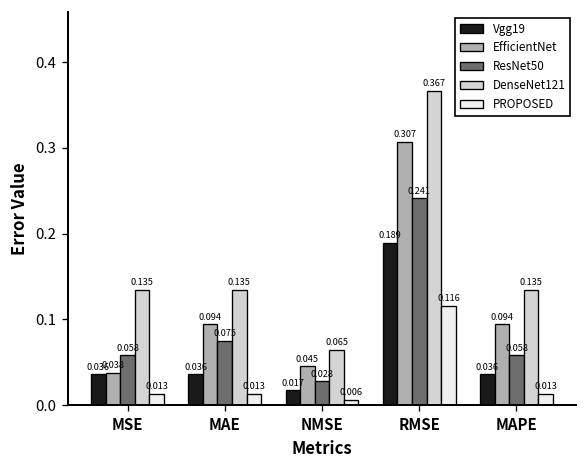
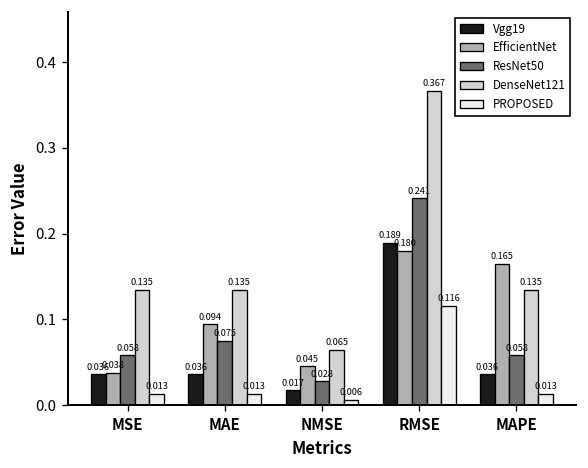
  {
    "Vgg19": {
      "MAE": 0.036,
      "NMSE": 0.017,
      "RMSE": 0.189,
      "MAPE": 0.036
    },
    "EfficientNet": {
      "MAE": 0.094,
      "NMSE": 0.045,
-     "RMSE": 0.307,
-     "MAPE": 0.094
+     "RMSE": 0.180,
+     "MAPE": 0.165
    },
    "ResNet50": {
      "MSE": 0.058,
      "MAE": 0.075,
      "NMSE": 0.028,
      "RMSE": 0.241,
      "MAPE": 0.058
    }
  }
